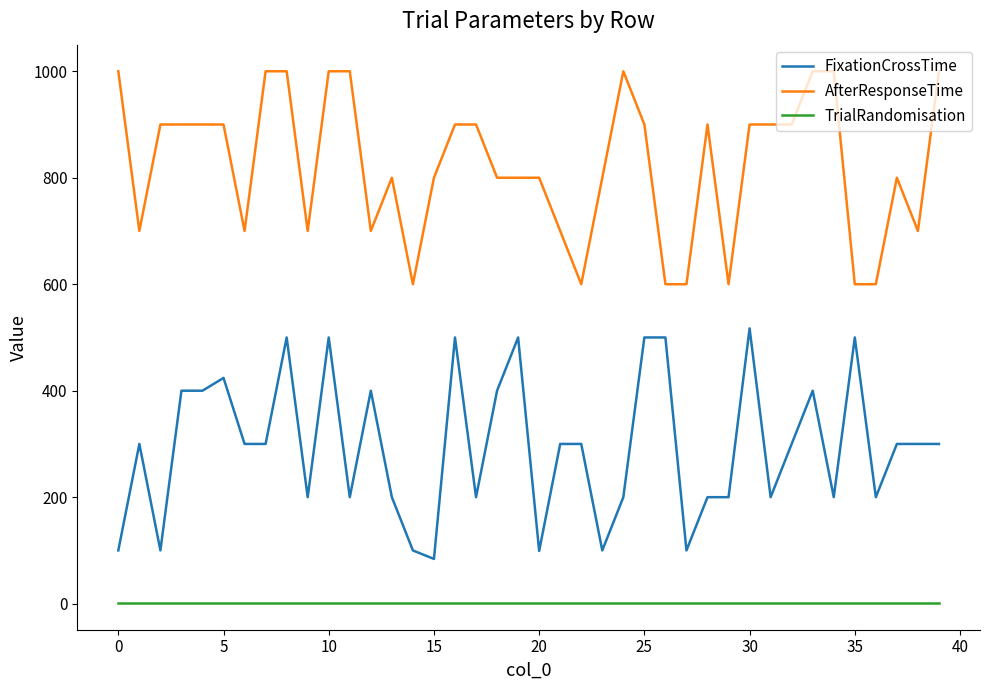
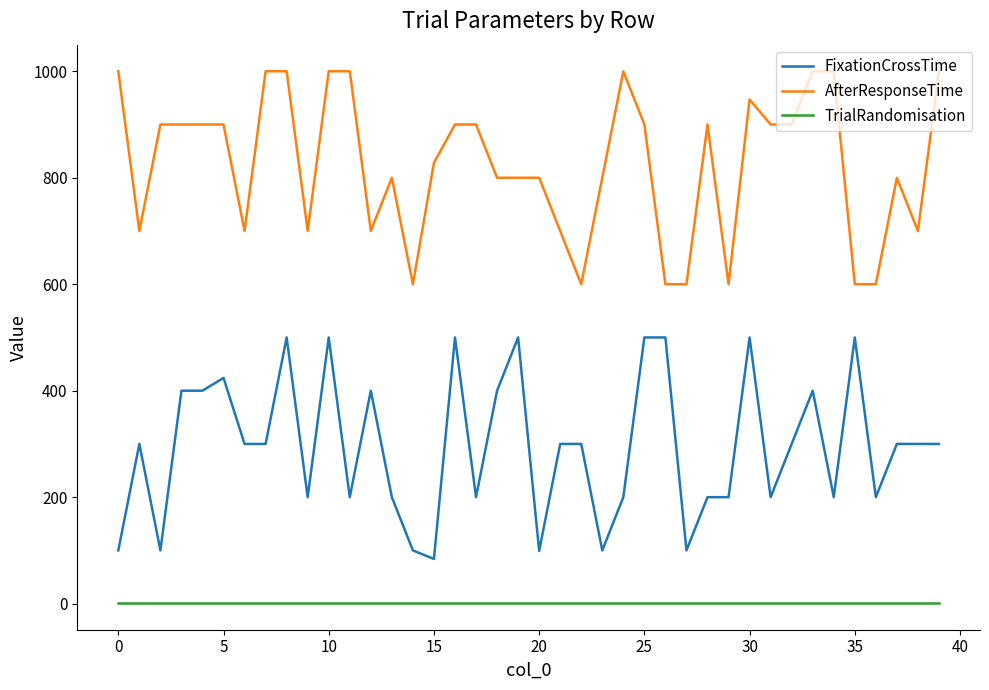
  {
    "FixationCrossTime": {
      "0": 100,
      "5": 420,
      "10": 500,
      "15": 80,
      "20": 100,
      "25": 500,
-     "30": 520,
+     "30": 500,
      "35": 500
    },
    "AfterResponseTime": {
      "0": 1000,
      "5": 900,
      "10": 1000,
-     "15": 800,
+     "15": 830,
      "20": 800,
      "25": 900,
-     "30": 900,
+     "30": 950,
      "35": 600
    },
    "TrialRandomisation": {
      "0": 0,
      "5": 0,
      "10": 0,
      "15": 0,
      "20": 0,
      "25": 0,
      "30": 0,
      "35": 0
    }
  }
